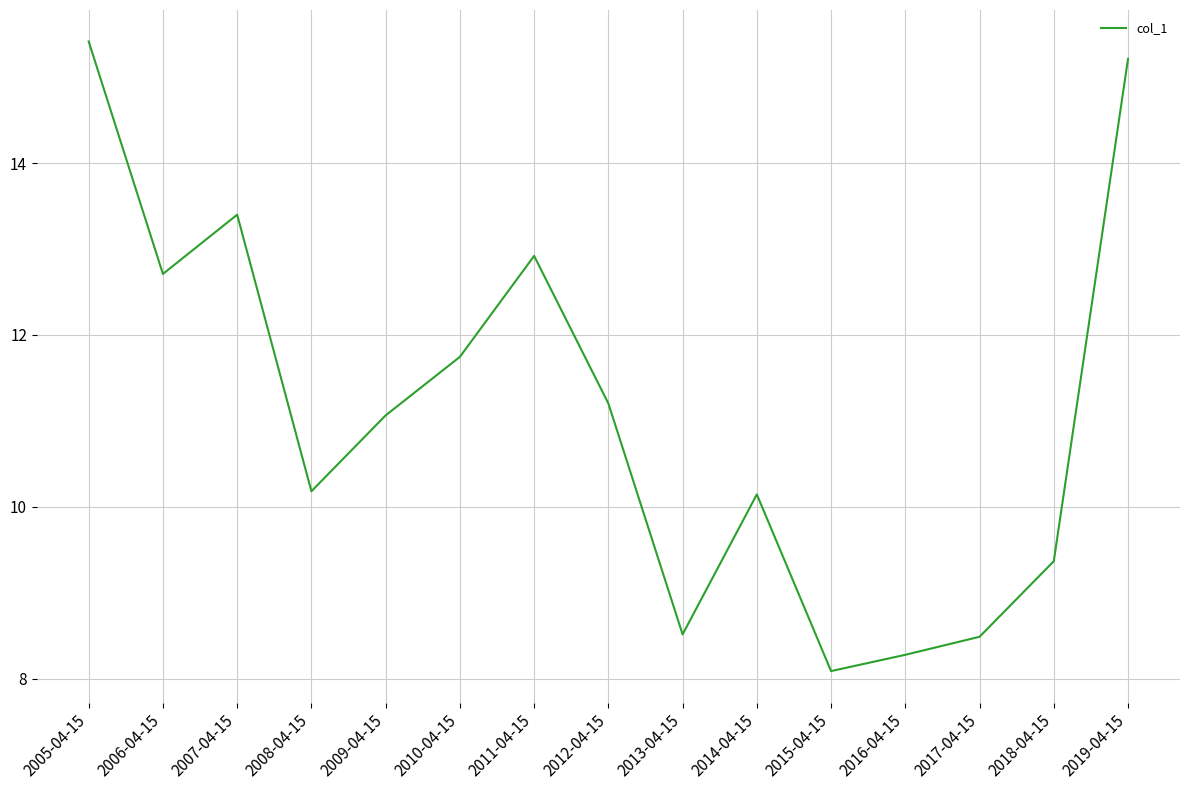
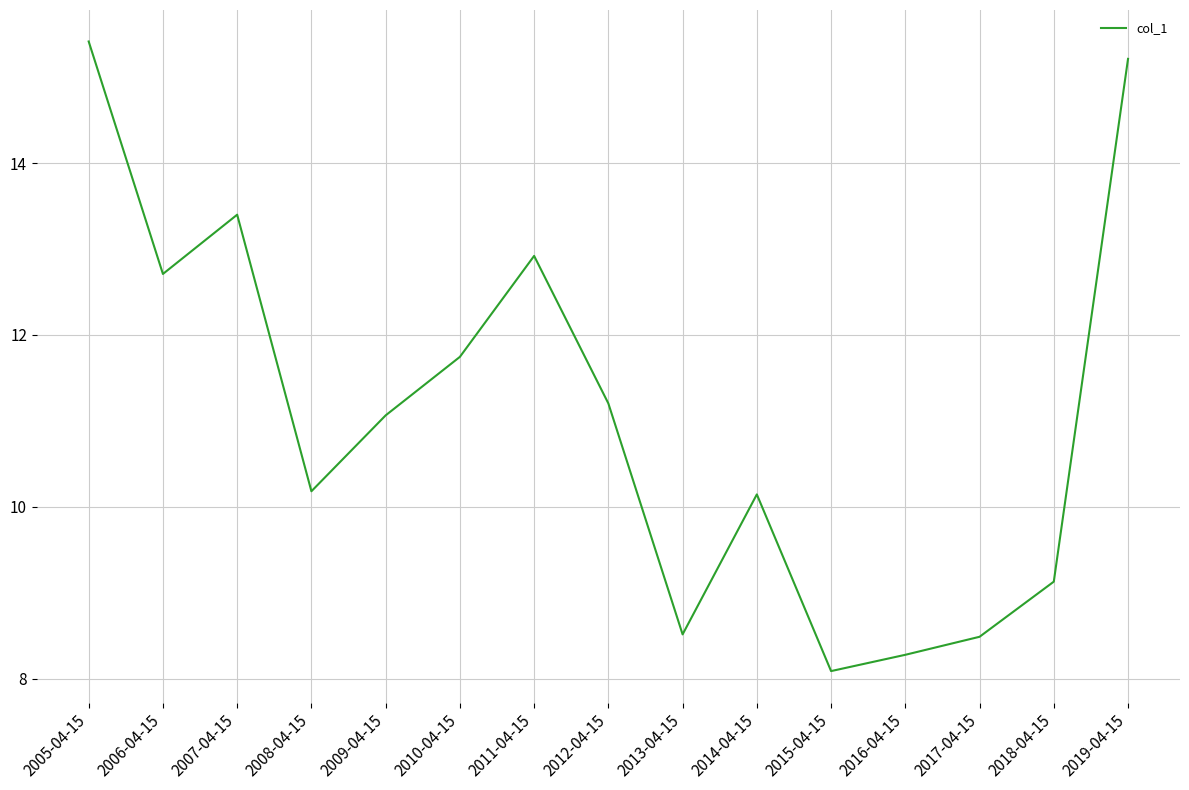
  {
    "2005-04-15": 15.4,
    "2006-04-15": 12.7,
    "2007-04-15": 13.4,
    "2008-04-15": 10.2,
    "2009-04-15": 11.1,
    "2010-04-15": 11.7,
    "2011-04-15": 12.9,
    "2012-04-15": 11.2,
    "2013-04-15": 8.5,
    "2014-04-15": 10.1,
    "2015-04-15": 8.1,
    "2016-04-15": 8.3,
    "2017-04-15": 8.5,
-   "2018-04-15": 9.4,
+   "2018-04-15": 9.1,
    "2019-04-15": 15.2
  }
